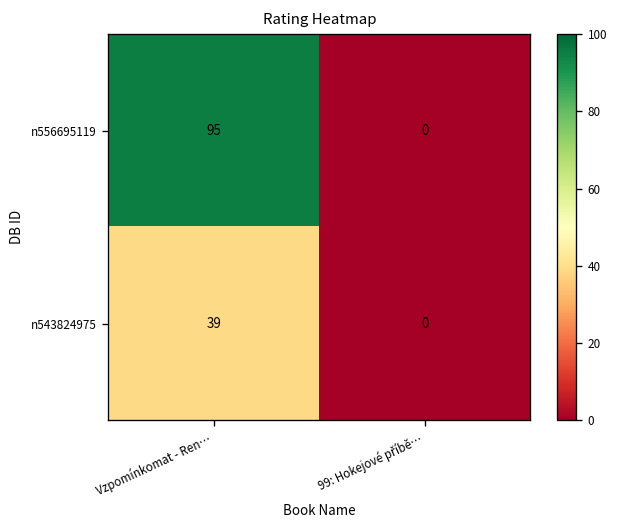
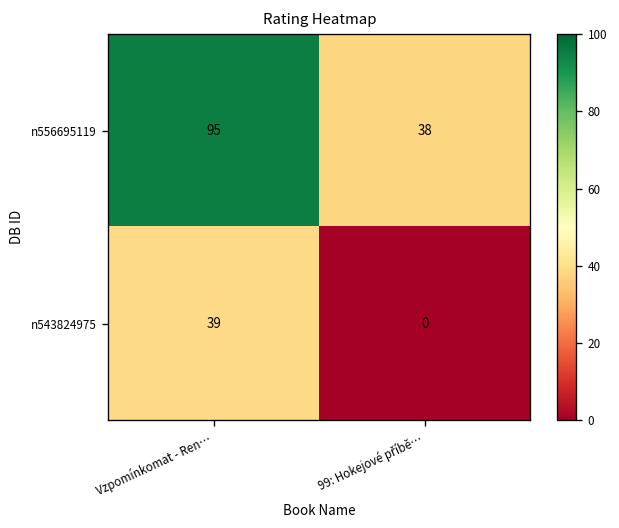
  {
    "n556695119": {
      "Vzpomínkomat - Ren…": 95,
-     "99: Hokejové příbě…": 0
+     "99: Hokejové příbě…": 38
    },
    "n543824975": {
      "Vzpomínkomat - Ren…": 39,
      "99: Hokejové příbě…": 0
    }
  }
